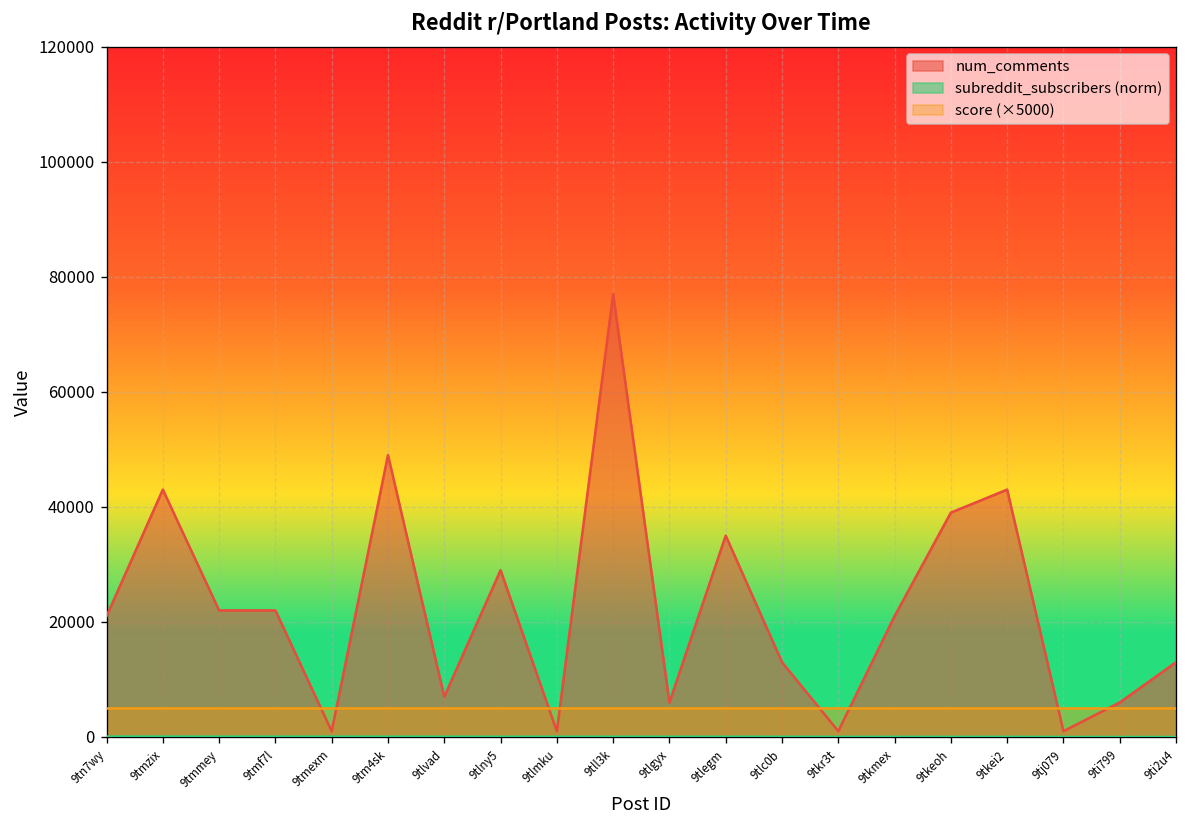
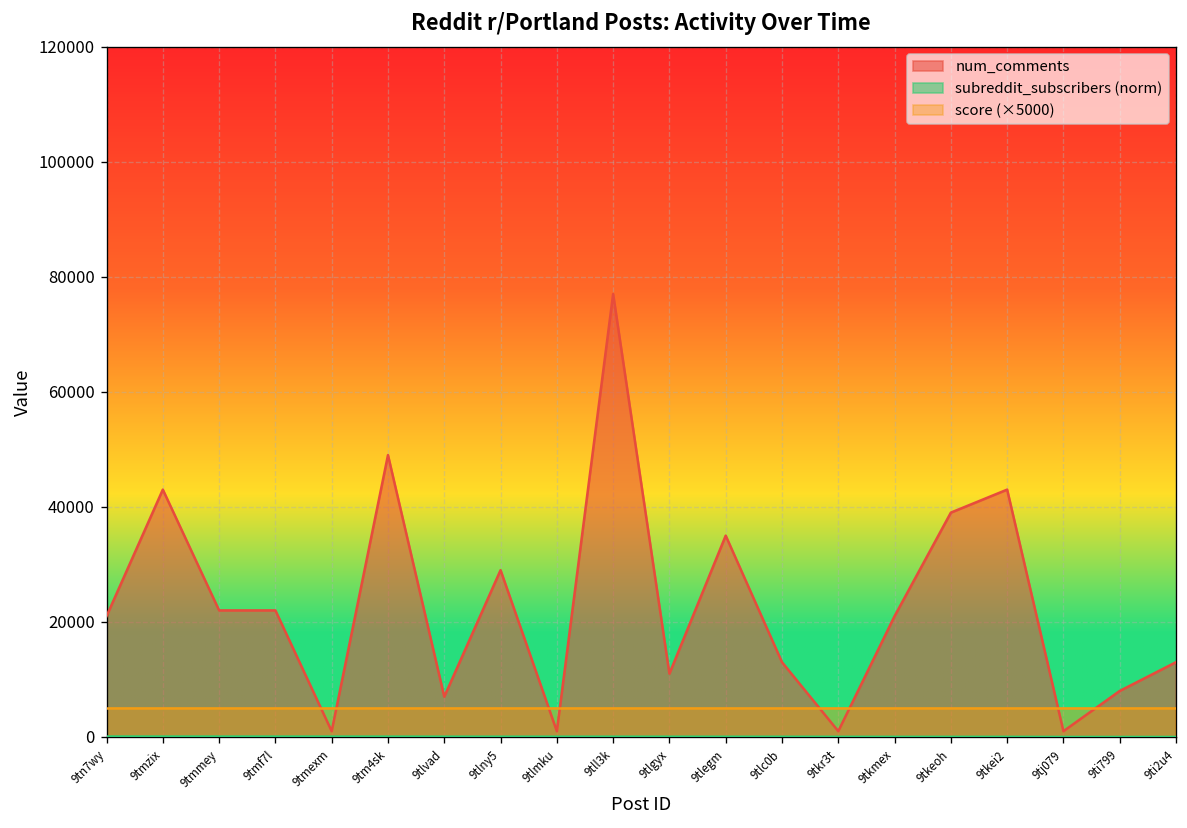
  {
    "num_comments": {
      "9tn7wy": 21000,
      "9tmzix": 43000,
      "9tmmey": 22000,
      "9tmf7l": 22000,
      "9tmexm": 1000,
      "9tm4sk": 49000,
      "9tlvad": 7000,
      "9tlny5": 29000,
      "9tlmku": 1000,
      "9tll3k": 77000,
-     "9tlgyx": 6000,
+     "9tlgyx": 11000,
      "9tlegm": 35000,
      "9tlc0b": 13000,
      "9tkr3t": 1000,
      "9tkmex": 21000,
      "9tkeoh": 39000,
      "9tkei2": 43000,
      "9tj079": 1000,
-     "9ti799": 6000,
+     "9ti799": 8000,
      "9ti2u4": 13000
    },
    "subreddit_subscribers (norm)": {
      "9tn7wy": 0,
      "9tmzix": 0,
      "9tmmey": 0,
      "9tmf7l": 0,
      "9tmexm": 0,
      "9tm4sk": 0,
      "9tlvad": 0,
      "9tlny5": 0,
      "9tlmku": 0,
      "9tll3k": 0,
      "9tlgyx": 0,
      "9tlegm": 0,
      "9tlc0b": 0,
      "9tkr3t": 0,
      "9tkmex": 0,
      "9tkeoh": 0,
      "9tkei2": 0,
      "9tj079": 0,
      "9ti799": 0,
      "9ti2u4": 0
    },
    "score (×5000)": {
      "9tn7wy": 5000,
      "9tmzix": 5000,
      "9tmmey": 5000,
      "9tmf7l": 5000,
      "9tmexm": 5000,
      "9tm4sk": 5000,
      "9tlvad": 5000,
      "9tlny5": 5000,
      "9tlmku": 5000,
      "9tll3k": 5000,
      "9tlgyx": 5000,
      "9tlegm": 5000,
      "9tlc0b": 5000,
      "9tkr3t": 5000,
      "9tkmex": 5000,
      "9tkeoh": 5000,
      "9tkei2": 5000,
      "9tj079": 5000,
      "9ti799": 5000,
      "9ti2u4": 5000
    }
  }
